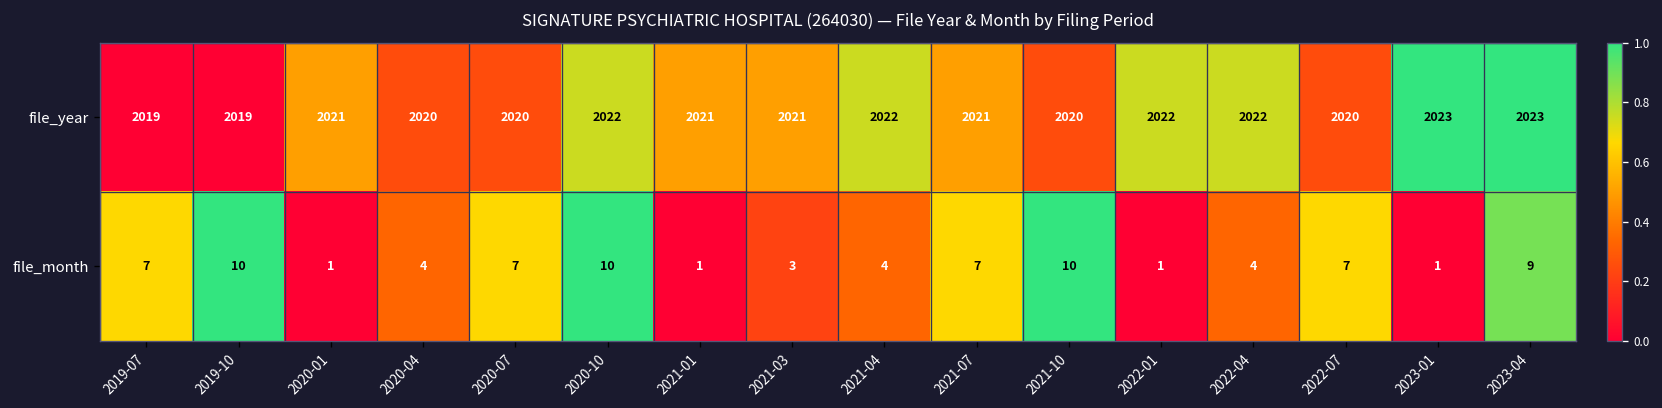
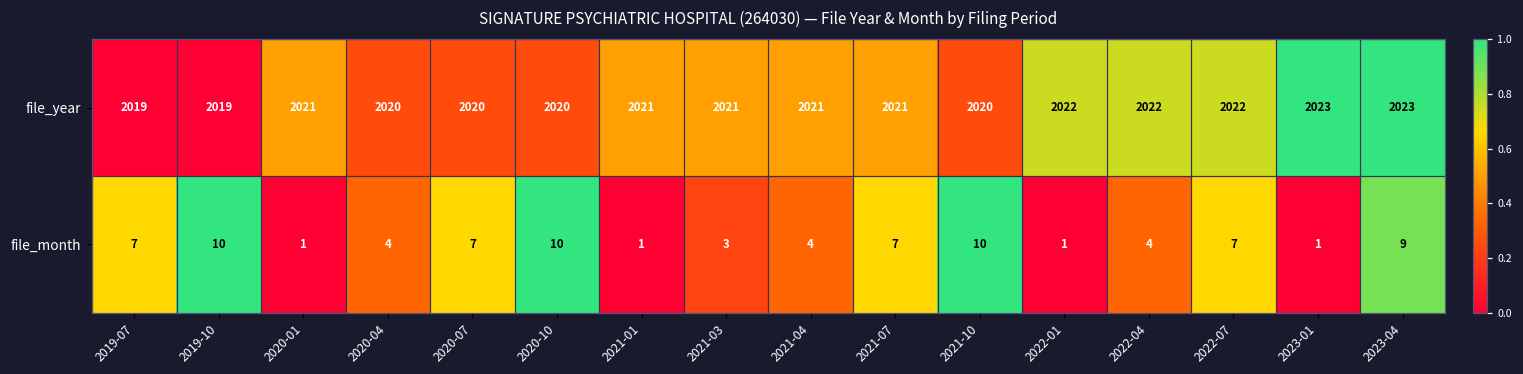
  {
    "file_year": {
      "2019-07": 2019,
      "2019-10": 2019,
      "2020-01": 2021,
      "2020-04": 2020,
      "2020-07": 2020,
-     "2020-10": 2022,
+     "2020-10": 2020,
      "2021-01": 2021,
      "2021-03": 2021,
-     "2021-04": 2022,
+     "2021-04": 2021,
      "2021-07": 2021,
      "2021-10": 2020,
      "2022-01": 2022,
      "2022-04": 2022,
-     "2022-07": 2020,
+     "2022-07": 2022,
      "2023-01": 2023,
      "2023-04": 2023
    },
    "file_month": {
      "2019-07": 7,
      "2019-10": 10,
      "2020-01": 1,
      "2020-04": 4,
      "2020-07": 7,
      "2020-10": 10,
      "2021-01": 1,
      "2021-03": 3,
      "2021-04": 4,
      "2021-07": 7,
      "2021-10": 10,
      "2022-01": 1,
      "2022-04": 4,
      "2022-07": 7,
      "2023-01": 1,
      "2023-04": 9
    }
  }
